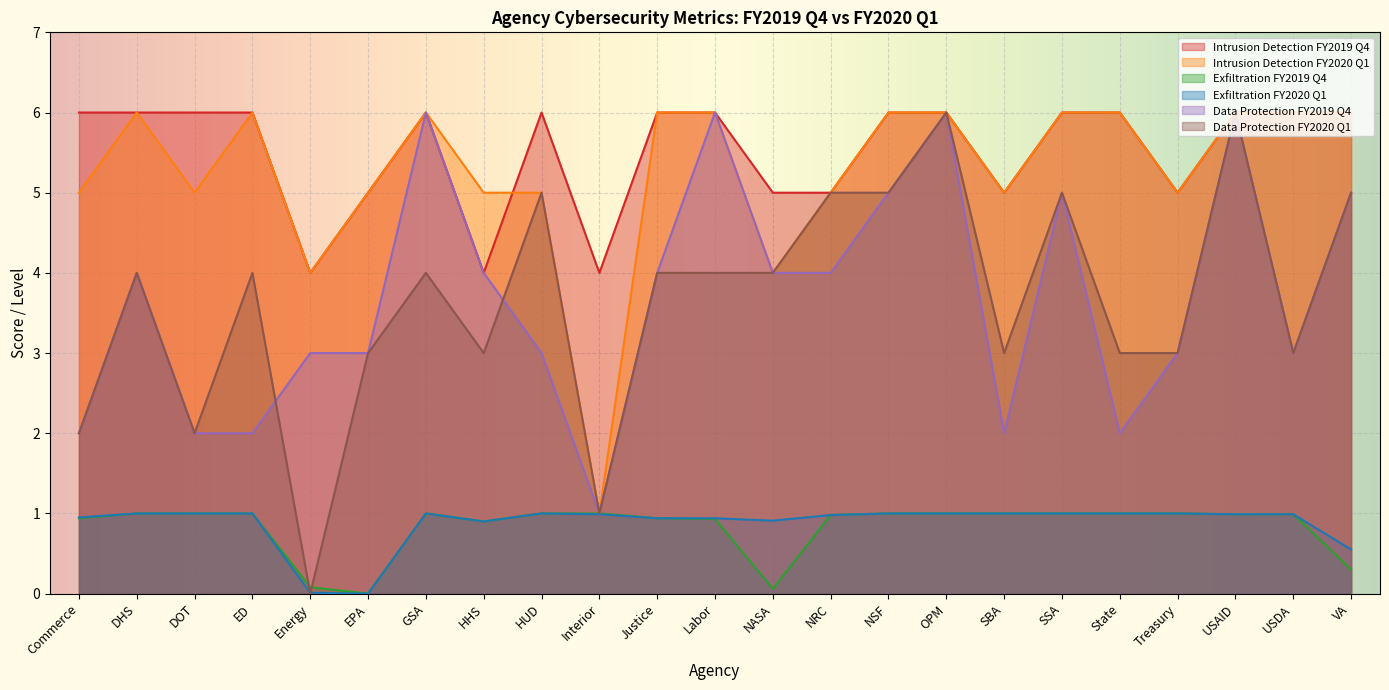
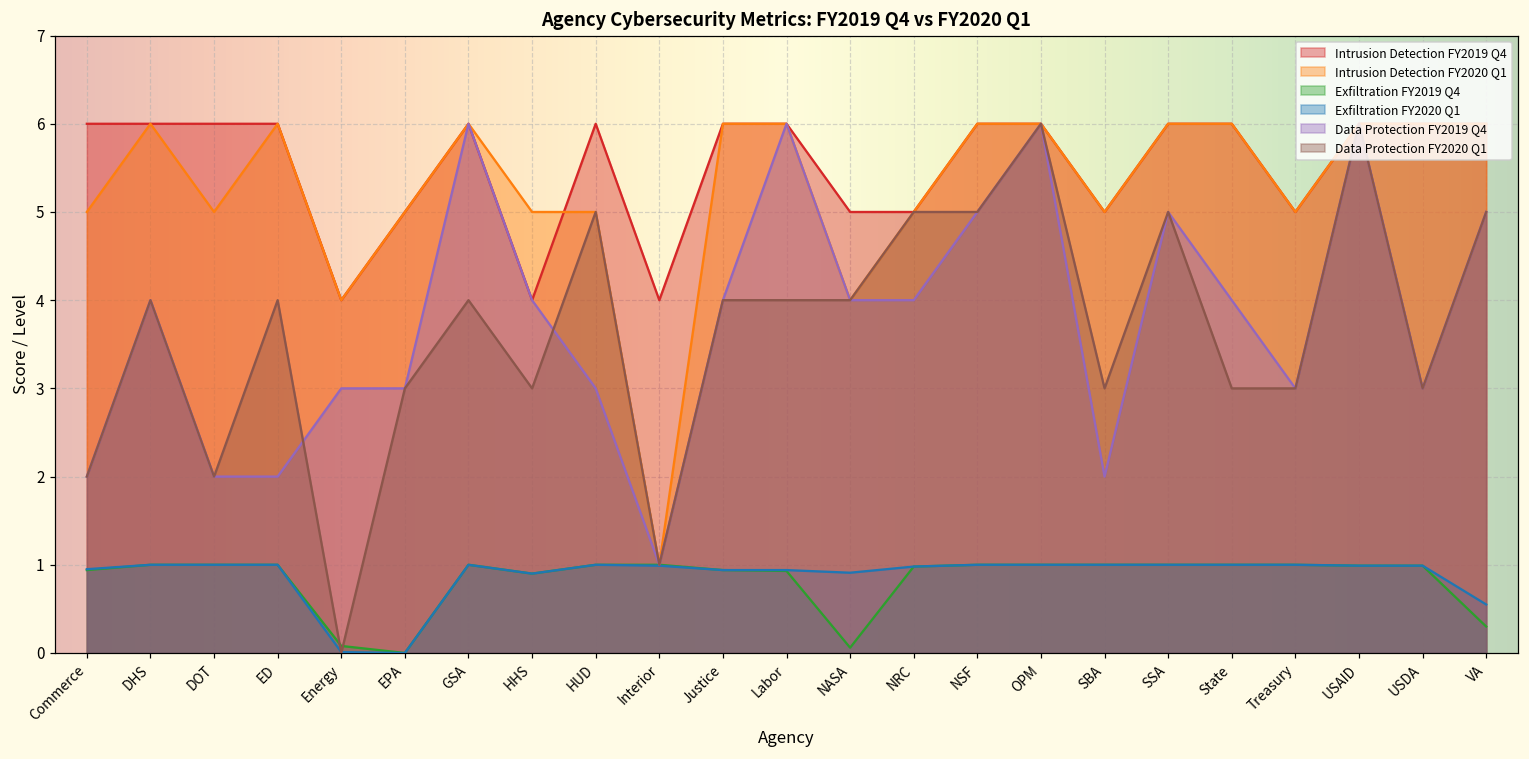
  {
    "Exfiltration FY2019 Q4": {
      "Energy": 0.1,
      "NASA": 0.1,
      "VA": 0.3
    },
    "Exfiltration FY2020 Q1": {
      "NASA": 0.9,
      "VA": 0.6
    },
    "Data Protection FY2019 Q4": {
      "ED": 2,
      "Energy": 3,
      "HUD": 3,
      "NRC": 4,
      "SBA": 2,
-     "State": 2
+     "State": 4
    }
  }
